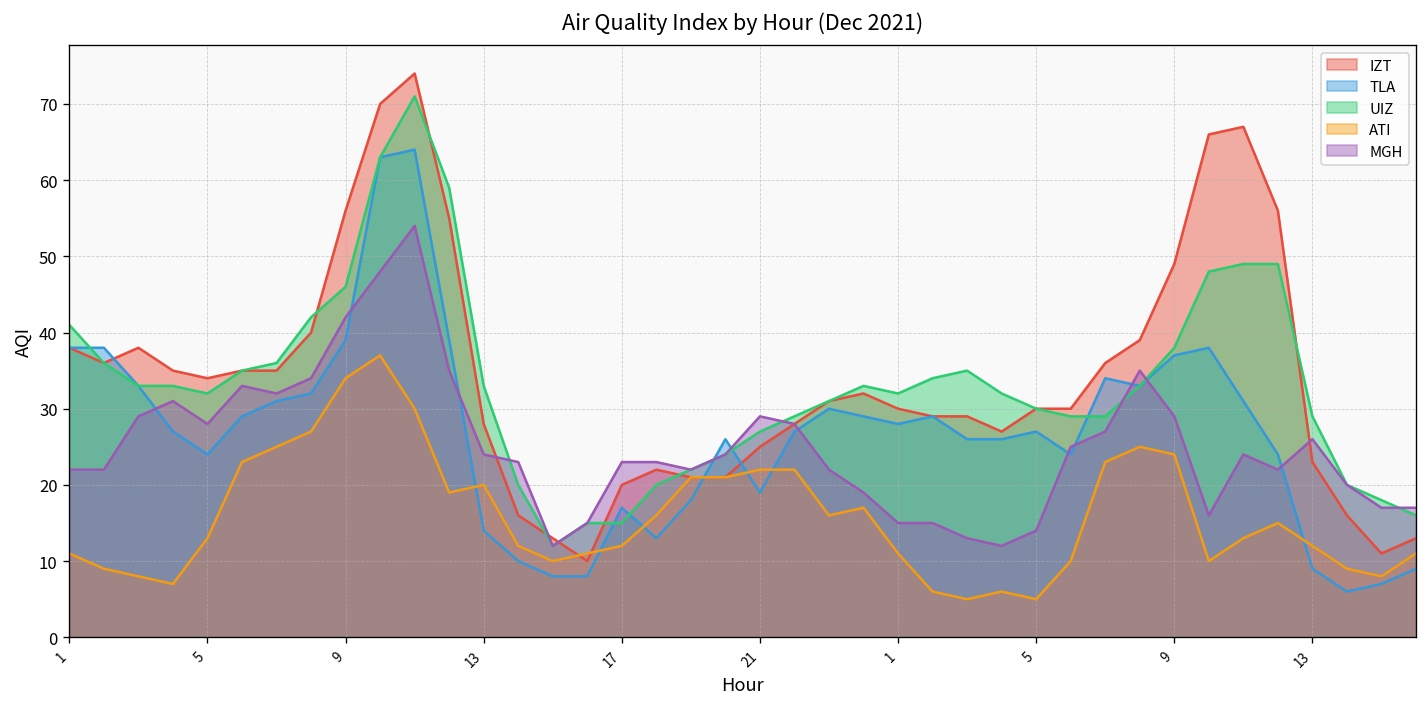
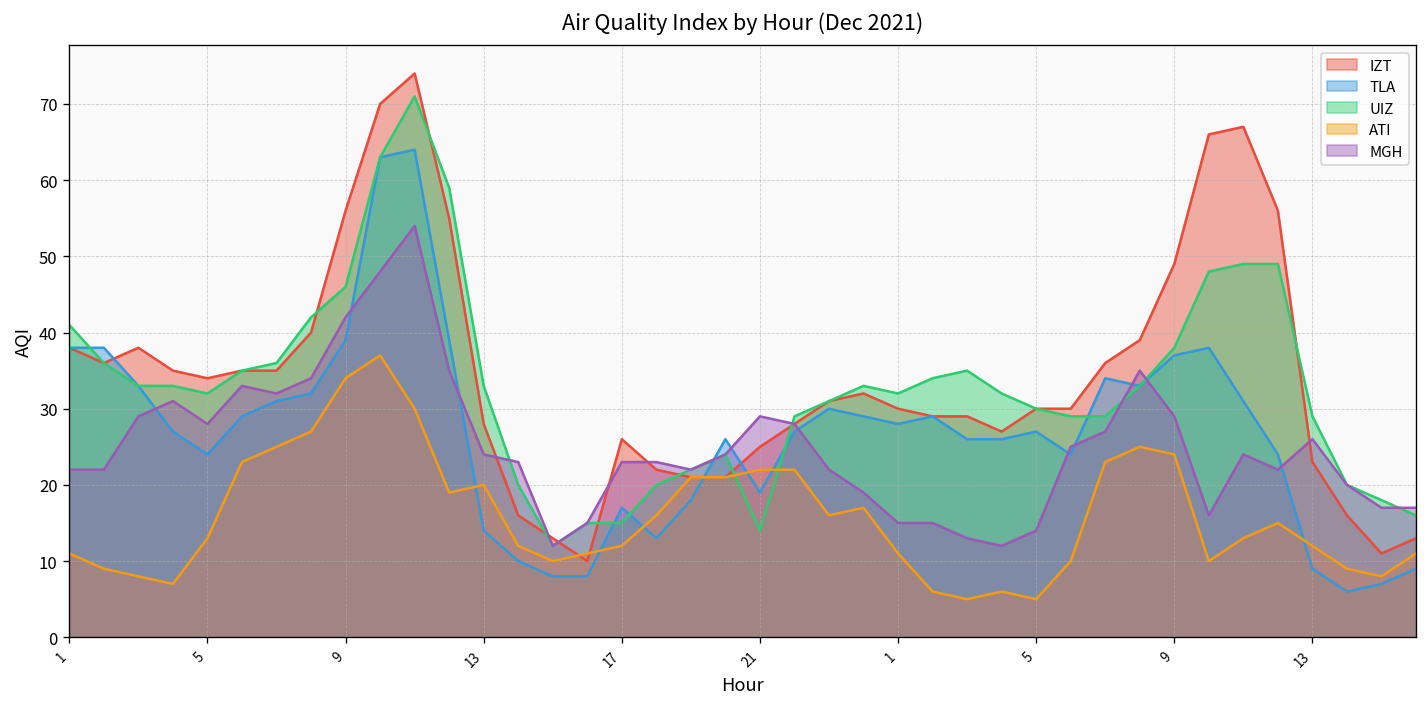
  {
    "IZT": {
-     "17": 20,
+     "17": 26,
      "21": 25
    },
    "TLA": {
      "17": 17,
      "21": 19
    },
    "UIZ": {
      "17": 15,
-     "21": 27
+     "21": 14
    },
    "ATI": {
      "17": 12,
      "21": 22
    },
    "MGH": {
      "17": 23,
      "21": 29
    }
  }
